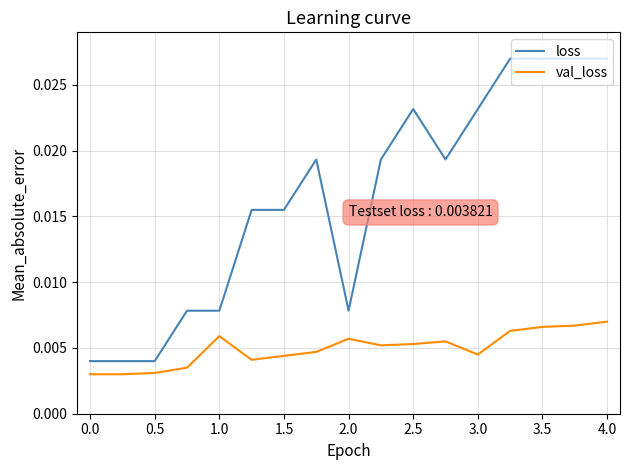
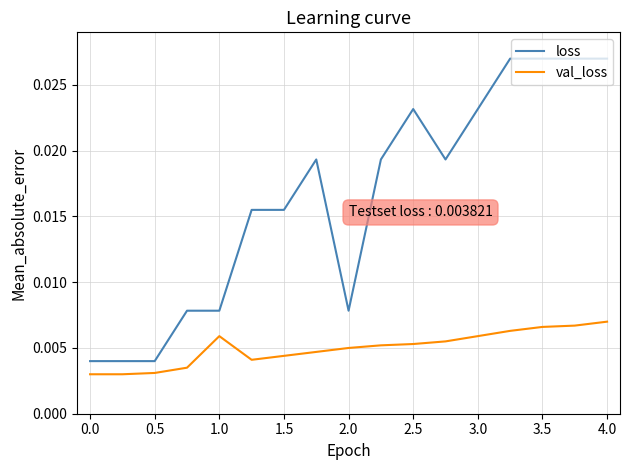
  {
    "loss": {
      "0.0": 0.0040,
      "0.5": 0.0040,
      "1.0": 0.0078,
      "1.5": 0.0155,
      "2.0": 0.0078,
      "2.5": 0.0232,
      "3.0": 0.0232
    },
    "val_loss": {
      "0.0": 0.0030,
      "0.5": 0.0031,
      "1.0": 0.0059,
      "1.5": 0.0044,
-     "2.0": 0.0057,
+     "2.0": 0.0050,
      "2.5": 0.0053,
-     "3.0": 0.0045,
+     "3.0": 0.0059,
      "3.5": 0.0066,
      "4.0": 0.0070
    }
  }
